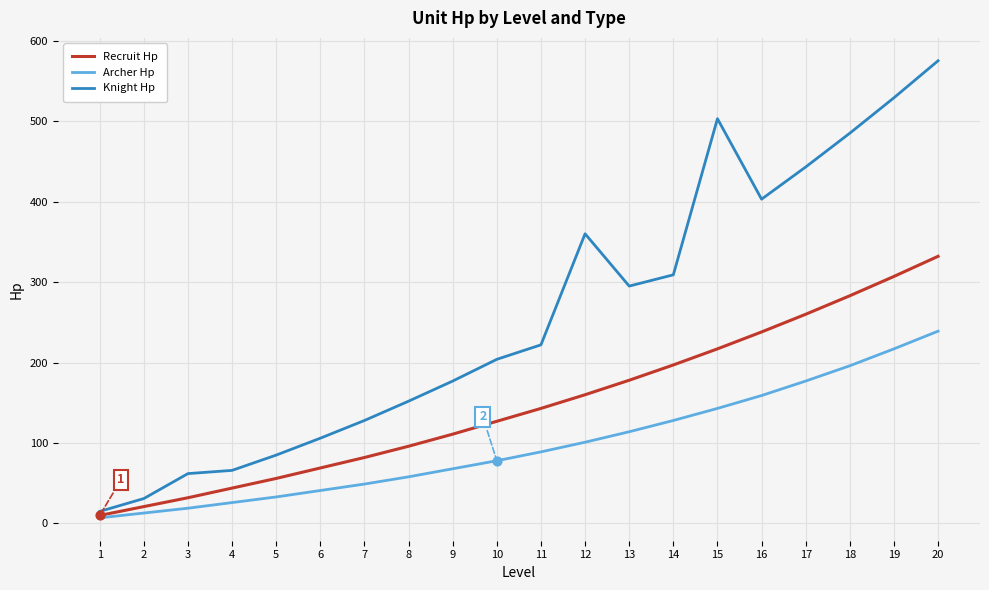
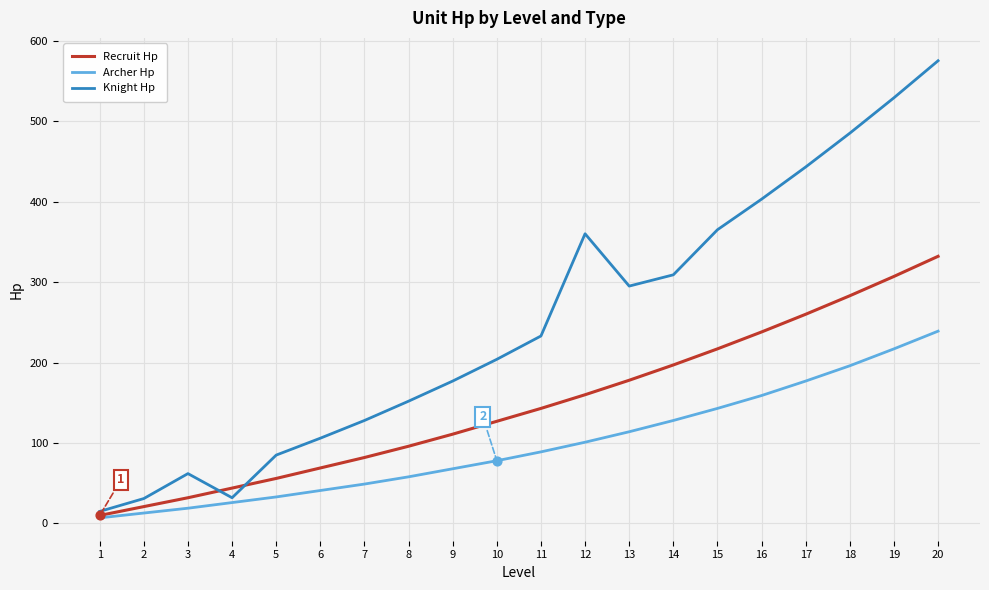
  {
    "Knight Hp": {
      "2": 30,
      "3": 60,
-     "4": 70,
+     "4": 30,
      "5": 90,
      "6": 110,
      "7": 130,
      "8": 150,
      "9": 180,
      "10": 200,
-     "11": 220,
+     "11": 230,
      "12": 360,
      "13": 300,
      "14": 310,
-     "15": 500,
+     "15": 370,
      "16": 400,
      "17": 440,
      "18": 490,
      "19": 530,
      "20": 580
    }
  }
